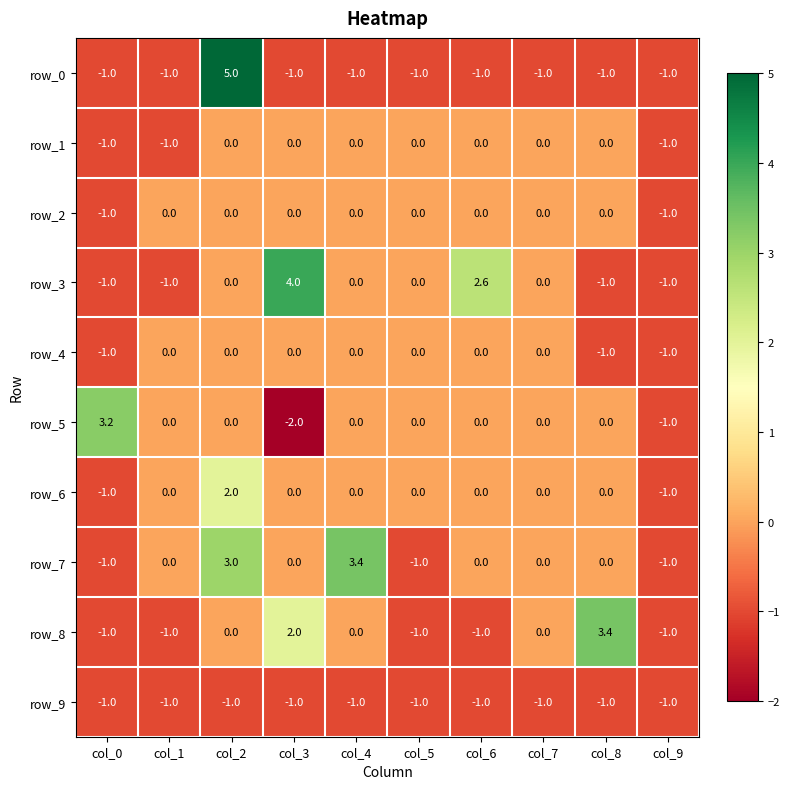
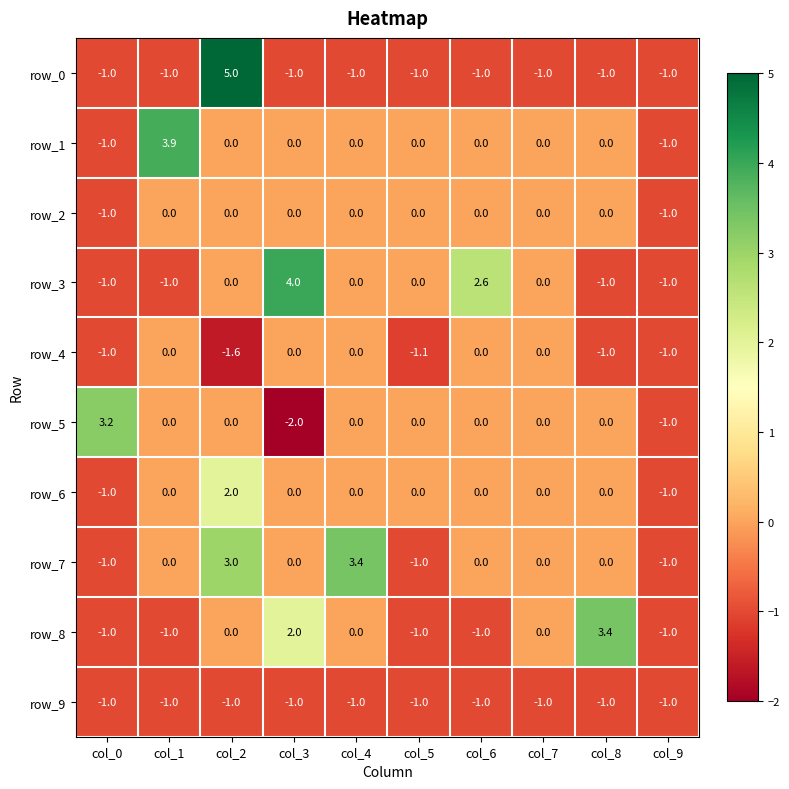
  {
    "row_0": {
      "col_0": -1.0,
      "col_1": -1.0,
      "col_2": 5.0,
      "col_3": -1.0,
      "col_4": -1.0,
      "col_5": -1.0,
      "col_6": -1.0,
      "col_7": -1.0,
      "col_8": -1.0,
      "col_9": -1.0
    },
    "row_1": {
      "col_0": -1.0,
-     "col_1": -1.0,
+     "col_1": 3.9,
      "col_2": 0.0,
      "col_3": 0.0,
      "col_4": 0.0,
      "col_5": 0.0,
      "col_6": 0.0,
      "col_7": 0.0,
      "col_8": 0.0,
      "col_9": -1.0
    },
    "row_2": {
      "col_0": -1.0,
      "col_1": 0.0,
      "col_2": 0.0,
      "col_3": 0.0,
      "col_4": 0.0,
      "col_5": 0.0,
      "col_6": 0.0,
      "col_7": 0.0,
      "col_8": 0.0,
      "col_9": -1.0
    },
    "row_3": {
      "col_0": -1.0,
      "col_1": -1.0,
      "col_2": 0.0,
      "col_3": 4.0,
      "col_4": 0.0,
      "col_5": 0.0,
      "col_6": 2.6,
      "col_7": 0.0,
      "col_8": -1.0,
      "col_9": -1.0
    },
    "row_4": {
      "col_0": -1.0,
      "col_1": 0.0,
-     "col_2": 0.0,
+     "col_2": -1.6,
      "col_3": 0.0,
      "col_4": 0.0,
-     "col_5": 0.0,
+     "col_5": -1.1,
      "col_6": 0.0,
      "col_7": 0.0,
      "col_8": -1.0,
      "col_9": -1.0
    },
    "row_5": {
      "col_0": 3.2,
      "col_1": 0.0,
      "col_2": 0.0,
      "col_3": -2.0,
      "col_4": 0.0,
      "col_5": 0.0,
      "col_6": 0.0,
      "col_7": 0.0,
      "col_8": 0.0,
      "col_9": -1.0
    },
    "row_6": {
      "col_0": -1.0,
      "col_1": 0.0,
      "col_2": 2.0,
      "col_3": 0.0,
      "col_4": 0.0,
      "col_5": 0.0,
      "col_6": 0.0,
      "col_7": 0.0,
      "col_8": 0.0,
      "col_9": -1.0
    },
    "row_7": {
      "col_0": -1.0,
      "col_1": 0.0,
      "col_2": 3.0,
      "col_3": 0.0,
      "col_4": 3.4,
      "col_5": -1.0,
      "col_6": 0.0,
      "col_7": 0.0,
      "col_8": 0.0,
      "col_9": -1.0
    },
    "row_8": {
      "col_0": -1.0,
      "col_1": -1.0,
      "col_2": 0.0,
      "col_3": 2.0,
      "col_4": 0.0,
      "col_5": -1.0,
      "col_6": -1.0,
      "col_7": 0.0,
      "col_8": 3.4,
      "col_9": -1.0
    },
    "row_9": {
      "col_0": -1.0,
      "col_1": -1.0,
      "col_2": -1.0,
      "col_3": -1.0,
      "col_4": -1.0,
      "col_5": -1.0,
      "col_6": -1.0,
      "col_7": -1.0,
      "col_8": -1.0,
      "col_9": -1.0
    }
  }
